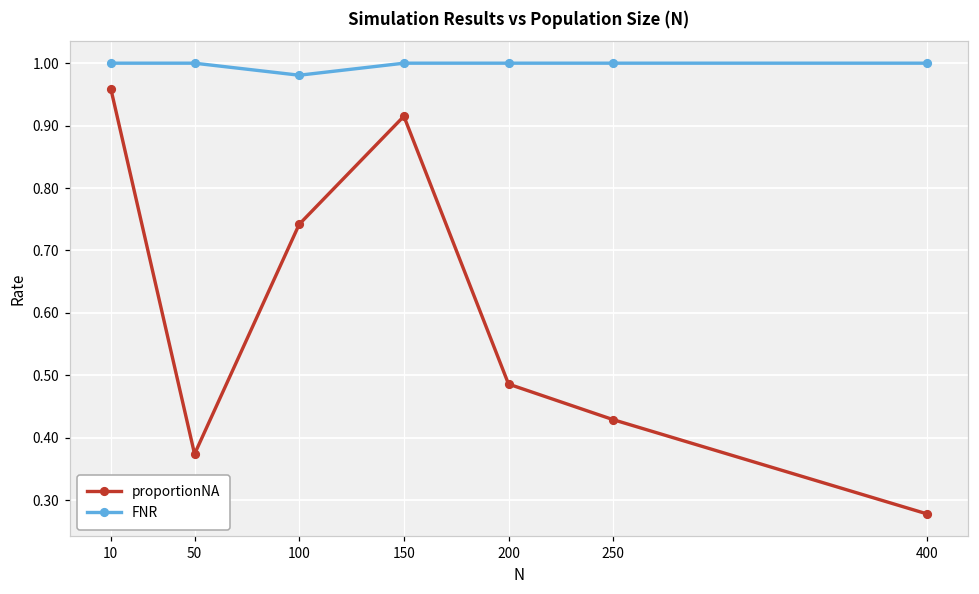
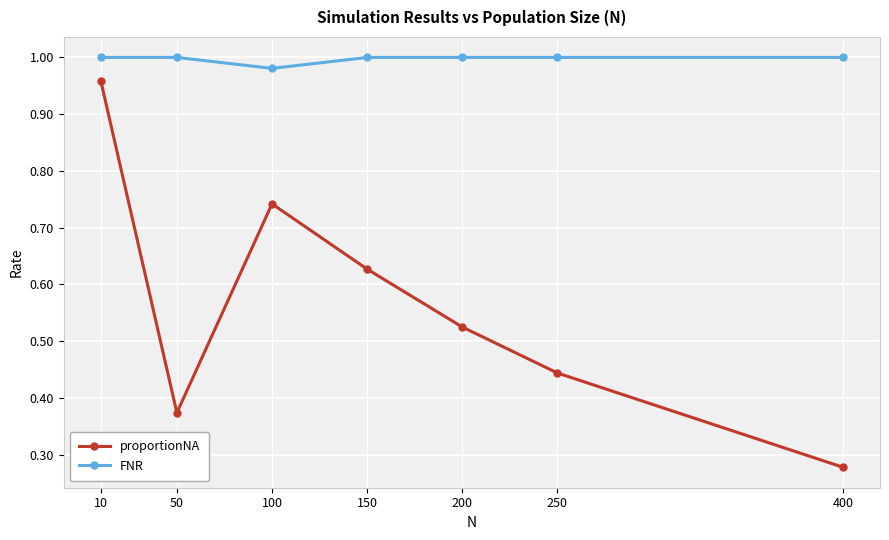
  {
    "proportionNA": {
      "10": 0.96,
      "50": 0.37,
      "100": 0.74,
-     "150": 0.92,
-     "200": 0.49,
-     "250": 0.43,
+     "150": 0.63,
+     "200": 0.53,
+     "250": 0.44,
      "400": 0.28
    },
    "FNR": {
      "10": 1.00,
      "50": 1.00,
      "100": 0.98,
      "150": 1.00,
      "200": 1.00,
      "250": 1.00,
      "400": 1.00
    }
  }
